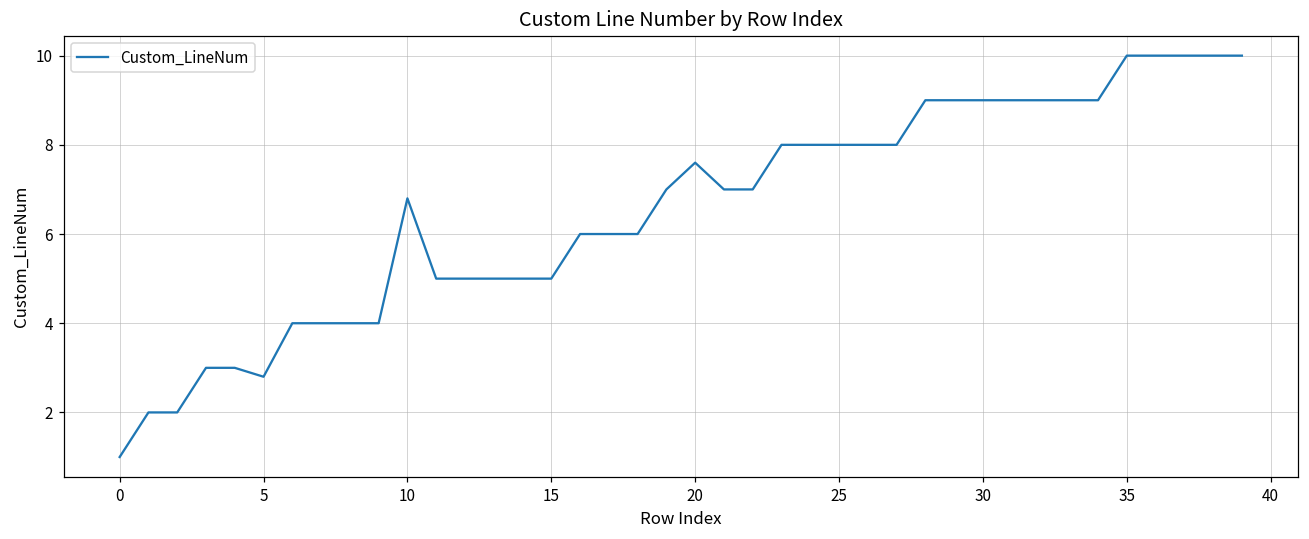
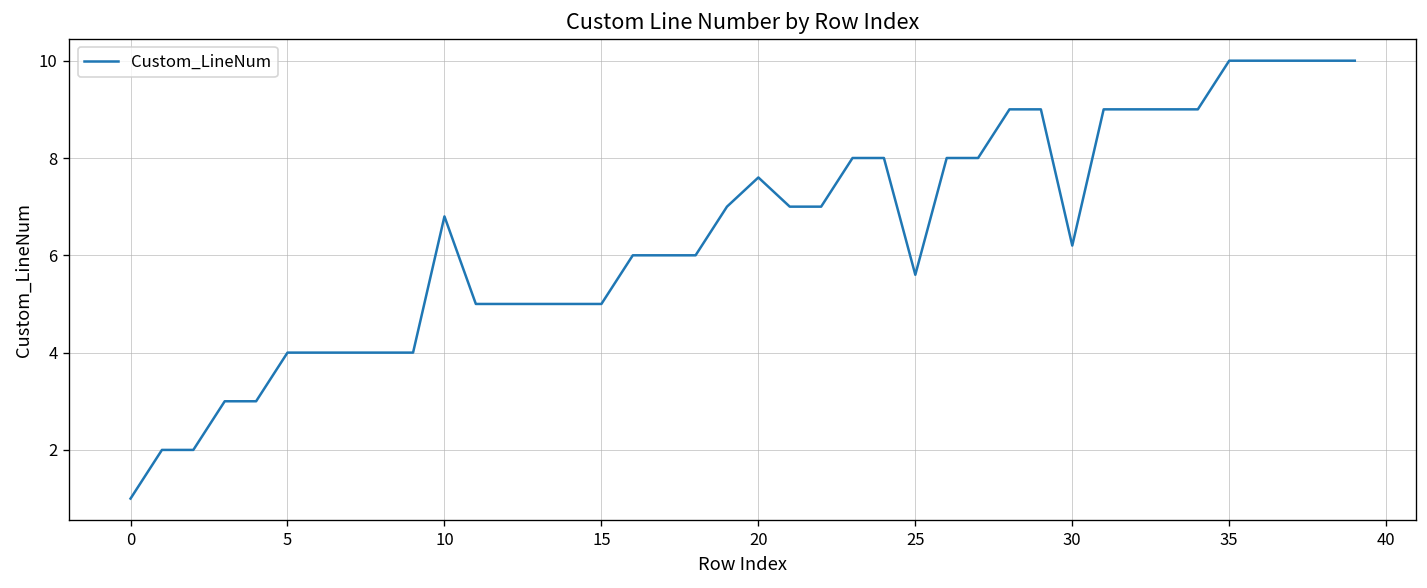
  {
    "0": 1.0,
-   "5": 2.8,
+   "5": 4.0,
    "10": 6.8,
    "15": 5.0,
    "20": 7.6,
-   "25": 8.0,
-   "30": 9.0,
+   "25": 5.6,
+   "30": 6.2,
    "35": 10.0
  }
